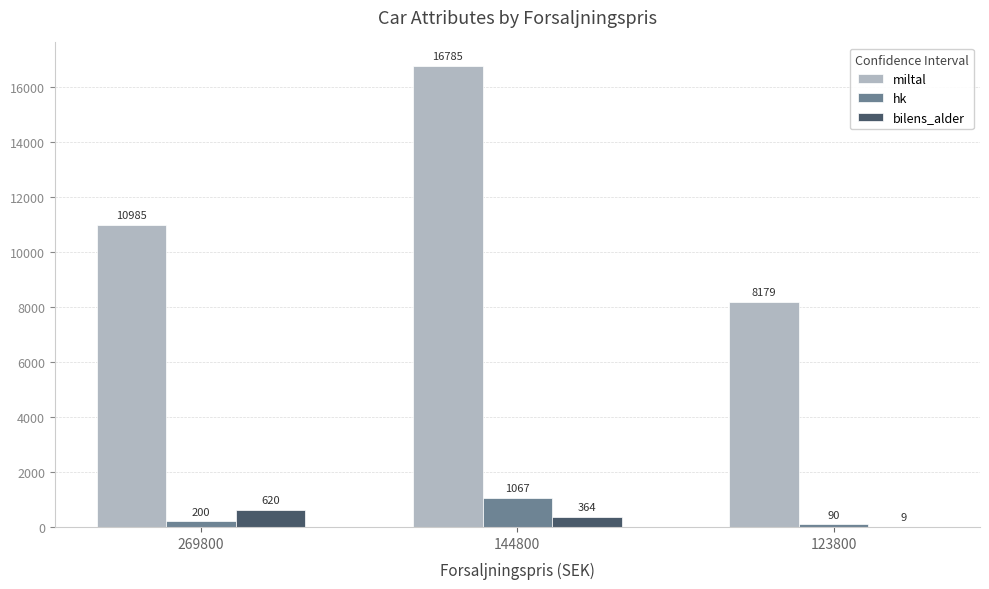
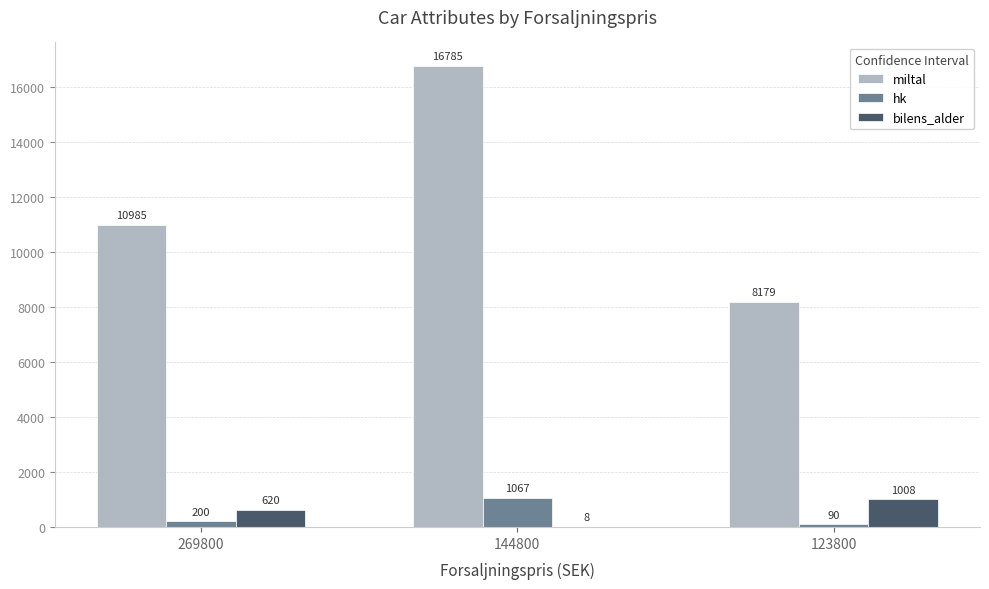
  {
    "miltal": {
      "269800": 10985,
      "144800": 16785,
      "123800": 8179
    },
    "hk": {
      "269800": 200,
      "144800": 1067,
      "123800": 90
    },
    "bilens_alder": {
      "269800": 620,
-     "144800": 364,
-     "123800": 9
+     "144800": 8,
+     "123800": 1008
    }
  }
